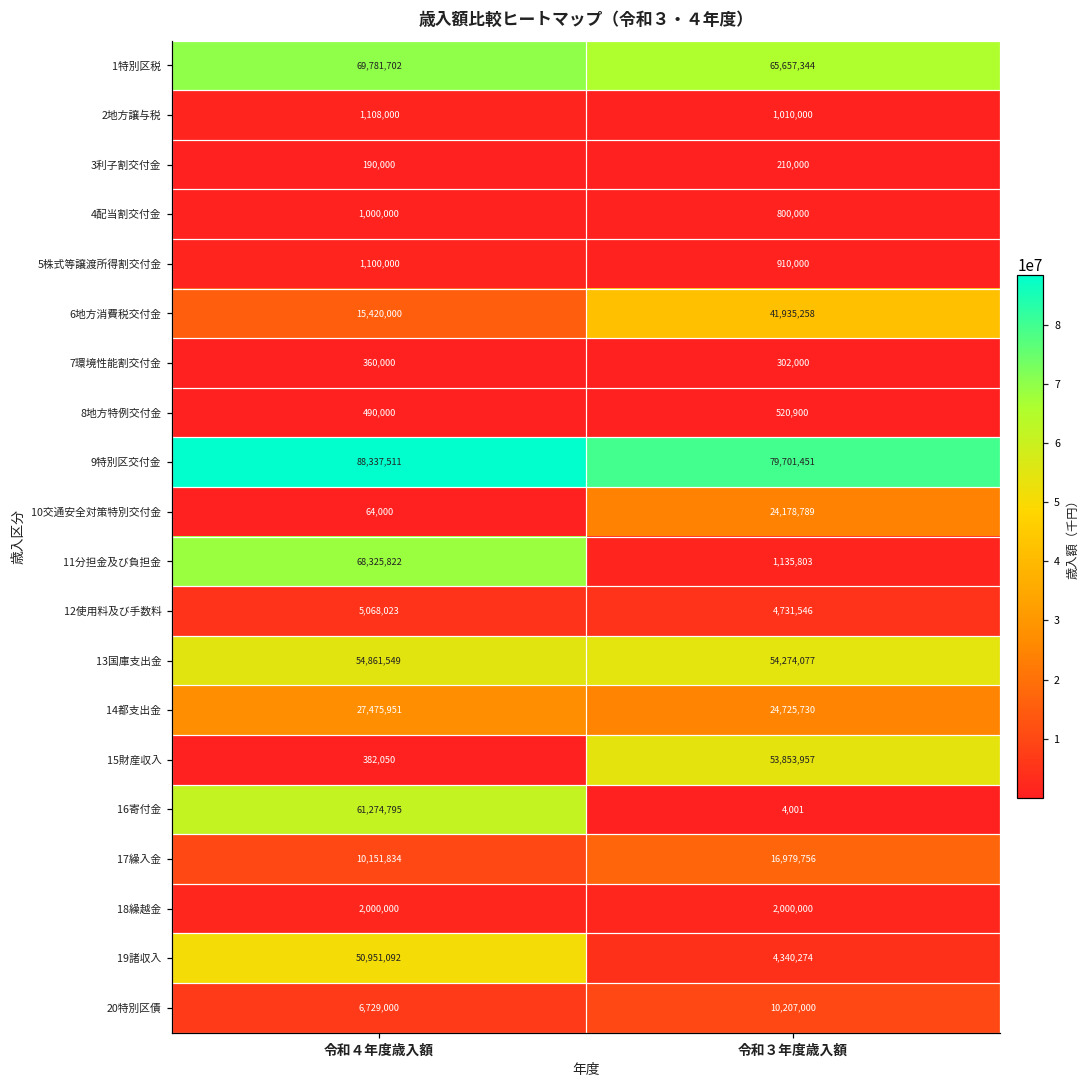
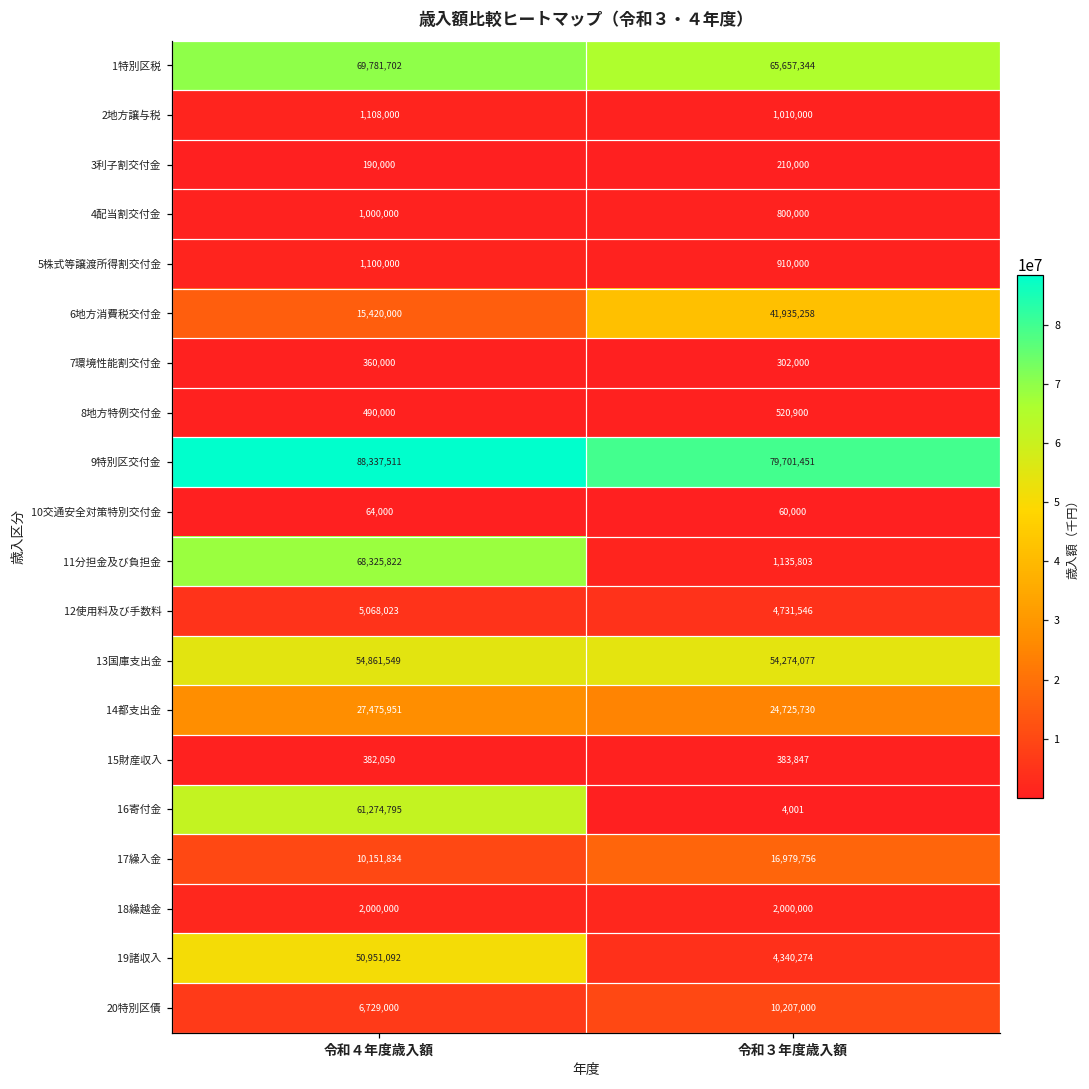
  {
    "1特別区税": {
      "令和４年度歳入額": "69,781,702",
      "令和３年度歳入額": "65,657,344"
    },
    "2地方譲与税": {
      "令和４年度歳入額": "1,108,000",
      "令和３年度歳入額": "1,010,000"
    },
    "3利子割交付金": {
      "令和４年度歳入額": "190,000",
      "令和３年度歳入額": "210,000"
    },
    "4配当割交付金": {
      "令和４年度歳入額": "1,000,000",
      "令和３年度歳入額": "800,000"
    },
    "5株式等譲渡所得割交付金": {
      "令和４年度歳入額": "1,100,000",
      "令和３年度歳入額": "910,000"
    },
    "6地方消費税交付金": {
      "令和４年度歳入額": "15,420,000",
      "令和３年度歳入額": "41,935,258"
    },
    "7環境性能割交付金": {
      "令和４年度歳入額": "360,000",
      "令和３年度歳入額": "302,000"
    },
    "8地方特例交付金": {
      "令和４年度歳入額": "490,000",
      "令和３年度歳入額": "520,900"
    },
    "9特別区交付金": {
      "令和４年度歳入額": "88,337,511",
      "令和３年度歳入額": "79,701,451"
    },
    "10交通安全対策特別交付金": {
      "令和４年度歳入額": "64,000",
-     "令和３年度歳入額": "24,178,789"
+     "令和３年度歳入額": "60,000"
    },
    "11分担金及び負担金": {
      "令和４年度歳入額": "68,325,822",
      "令和３年度歳入額": "1,135,803"
    },
    "12使用料及び手数料": {
      "令和４年度歳入額": "5,068,023",
      "令和３年度歳入額": "4,731,546"
    },
    "13国庫支出金": {
      "令和４年度歳入額": "54,861,549",
      "令和３年度歳入額": "54,274,077"
    },
    "14都支出金": {
      "令和４年度歳入額": "27,475,951",
      "令和３年度歳入額": "24,725,730"
    },
    "15財産収入": {
      "令和４年度歳入額": "382,050",
-     "令和３年度歳入額": "53,853,957"
+     "令和３年度歳入額": "383,847"
    },
    "16寄付金": {
      "令和４年度歳入額": "61,274,795",
      "令和３年度歳入額": "4,001"
    },
    "17繰入金": {
      "令和４年度歳入額": "10,151,834",
      "令和３年度歳入額": "16,979,756"
    },
    "18繰越金": {
      "令和４年度歳入額": "2,000,000",
      "令和３年度歳入額": "2,000,000"
    },
    "19諸収入": {
      "令和４年度歳入額": "50,951,092",
      "令和３年度歳入額": "4,340,274"
    },
    "20特別区債": {
      "令和４年度歳入額": "6,729,000",
      "令和３年度歳入額": "10,207,000"
    }
  }
